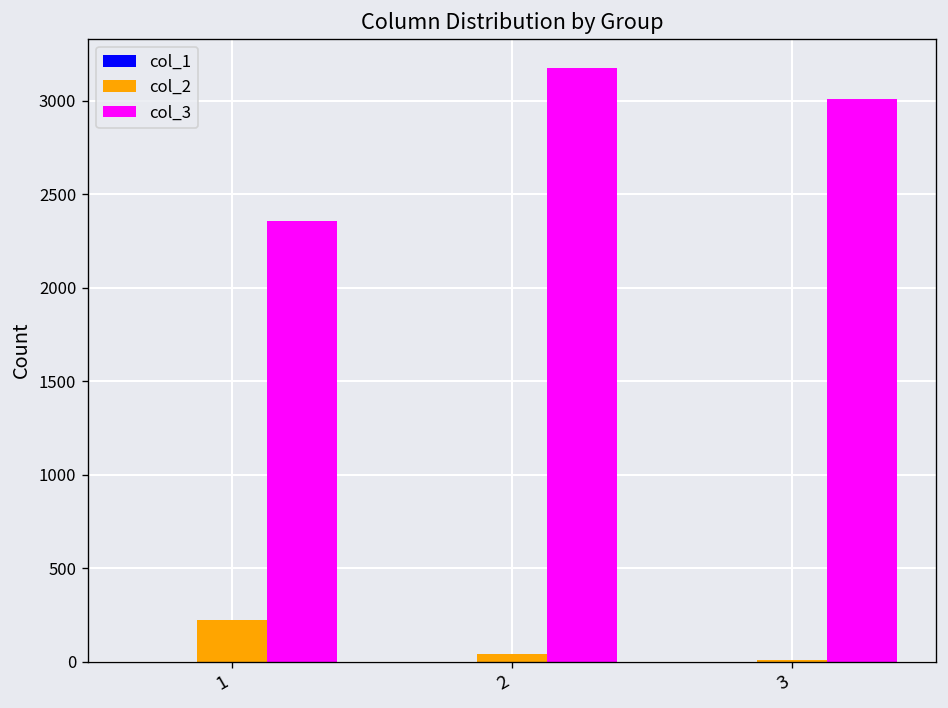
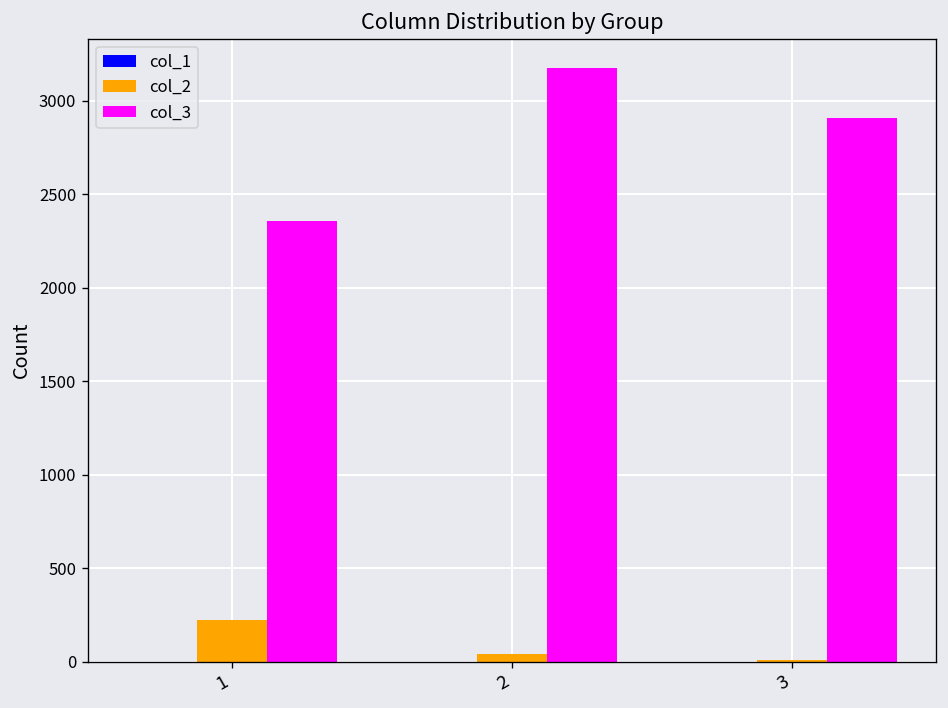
  {
    "col_1": {
      "1": 0,
      "2": 0,
      "3": 0
    },
    "col_2": {
      "1": 220,
      "2": 40
    },
    "col_3": {
      "1": 2360,
      "2": 3170,
-     "3": 3010
+     "3": 2910
    }
  }
